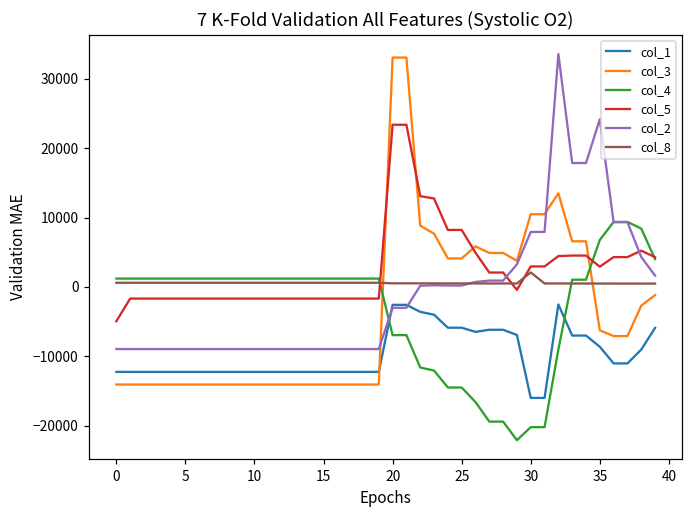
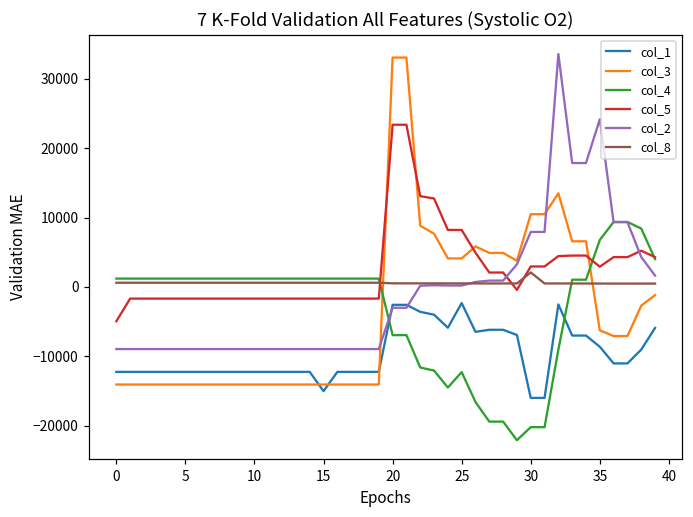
  {
    "col_1": {
      "0": -12000,
      "5": -12000,
      "10": -12000,
-     "15": -12000,
+     "15": -15000,
      "20": -3000,
-     "25": -6000,
+     "25": -2000,
      "30": -16000,
      "35": -9000
    },
    "col_3": {
      "0": -14000,
      "5": -14000,
      "10": -14000,
      "15": -14000,
      "20": 33000,
      "25": 4000,
      "30": 10000,
      "35": -6000
    },
    "col_4": {
      "0": 1000,
      "5": 1000,
      "10": 1000,
      "15": 1000,
      "20": -7000,
-     "25": -14000,
+     "25": -12000,
      "30": -20000,
      "35": 7000
    },
    "col_5": {
      "0": -5000,
      "5": -2000,
      "10": -2000,
      "15": -2000,
      "20": 23000,
      "25": 8000,
      "30": 3000,
      "35": 3000
    },
    "col_2": {
      "0": -9000,
      "5": -9000,
      "10": -9000,
      "15": -9000,
      "20": -3000,
      "30": 8000,
      "35": 24000
    },
    "col_8": {
      "0": 1000,
      "5": 1000,
      "10": 1000,
      "15": 1000,
      "20": 1000,
      "30": 2000,
      "35": 0
    }
  }
